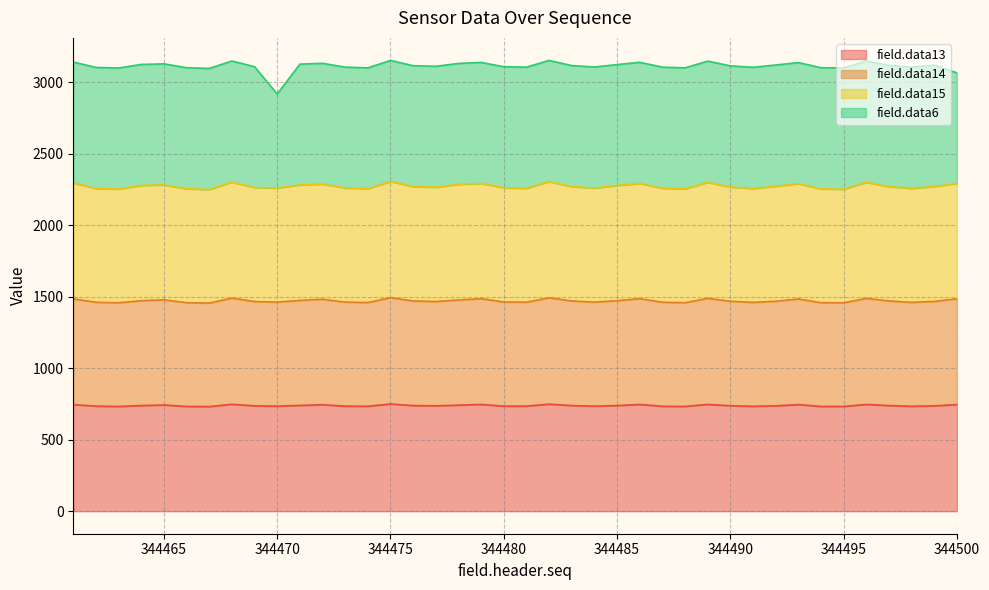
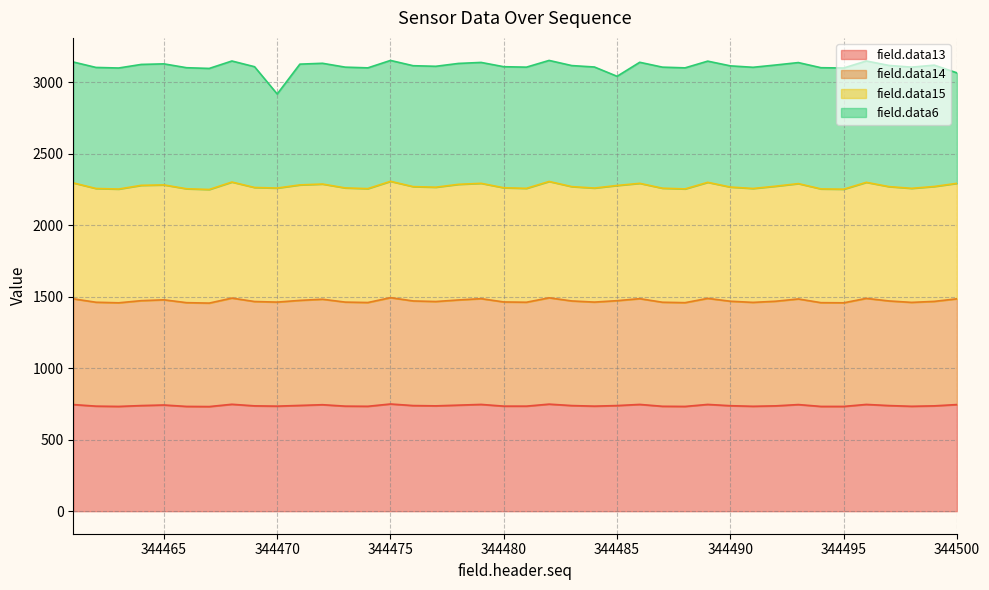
  {
    "field.data6": {
      "344465": 850,
      "344470": 660,
      "344475": 850,
      "344480": 850,
-     "344485": 850,
+     "344485": 760,
      "344490": 850,
      "344500": 770
    }
  }
